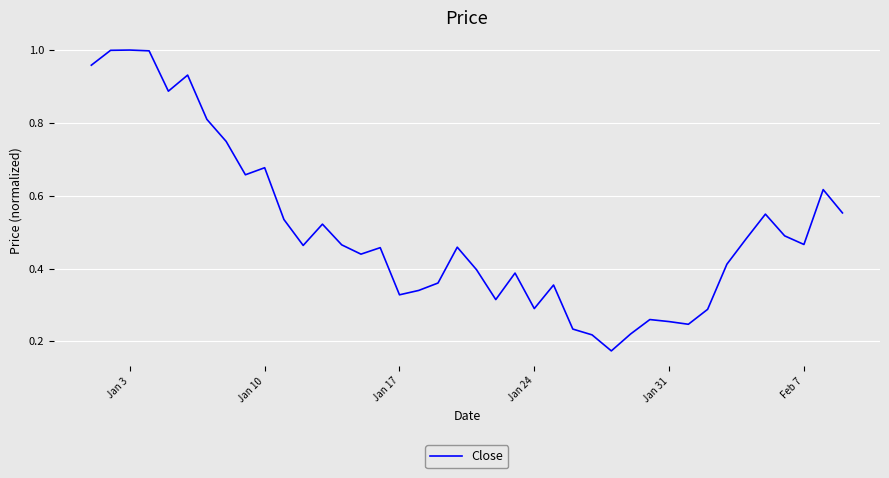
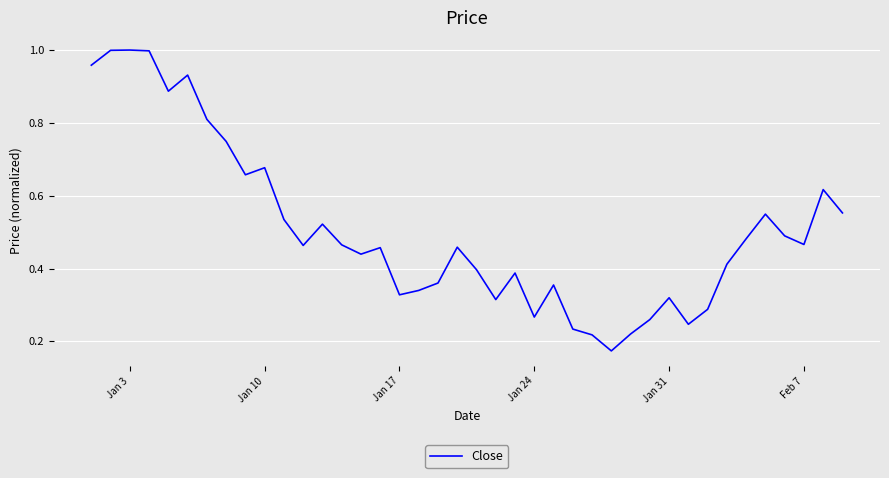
  {
    "Jan 3": 1.00,
    "Jan 10": 0.68,
    "Jan 17": 0.33,
-   "Jan 24": 0.29,
-   "Jan 31": 0.25,
+   "Jan 24": 0.27,
+   "Jan 31": 0.32,
    "Feb 7": 0.47
  }
